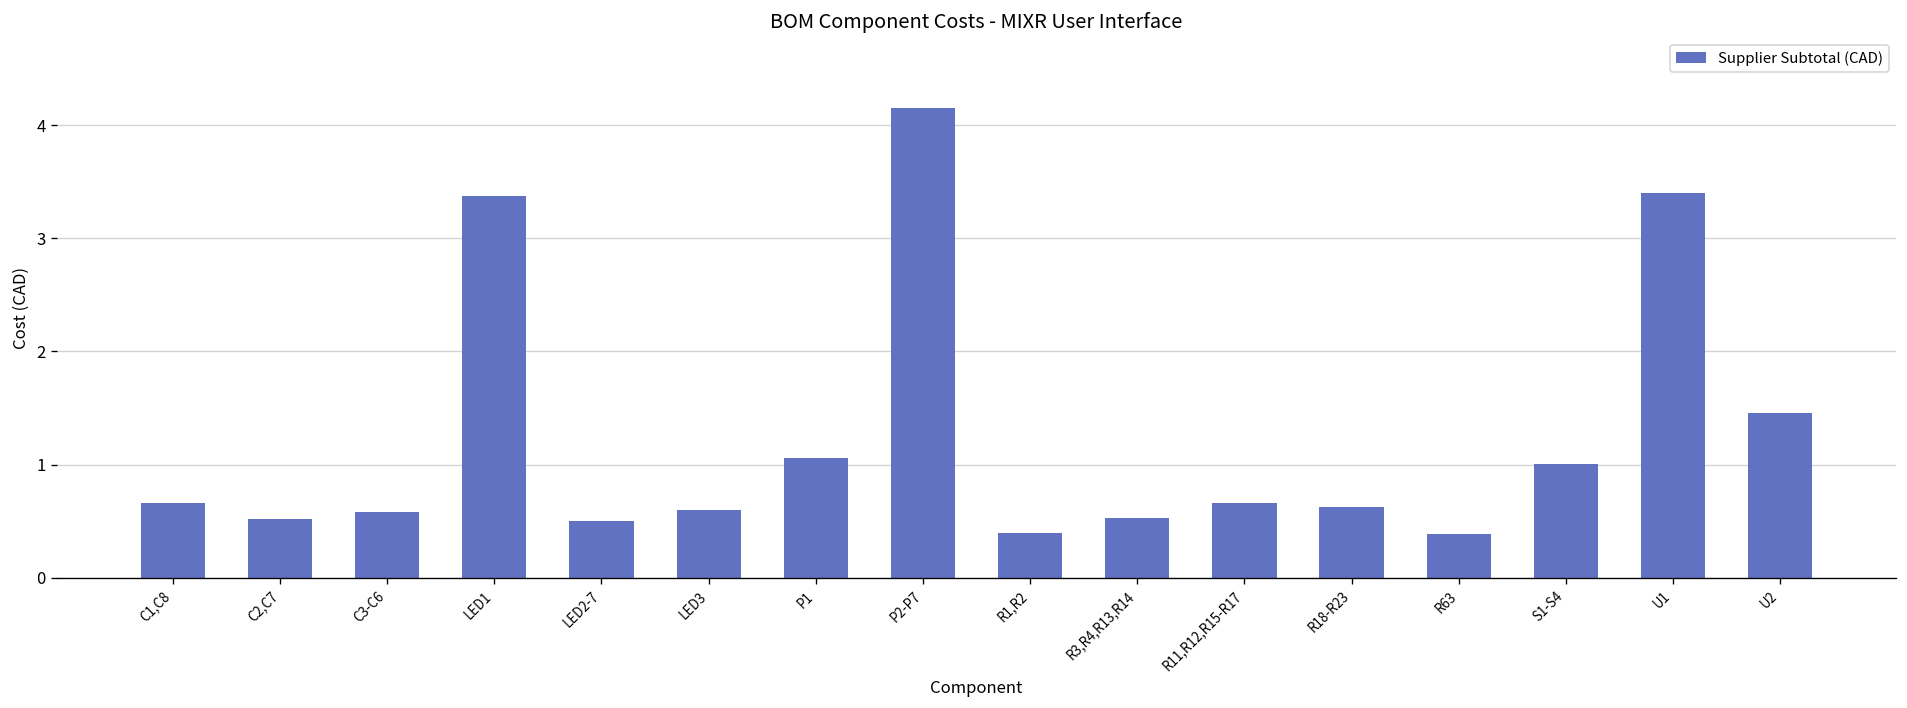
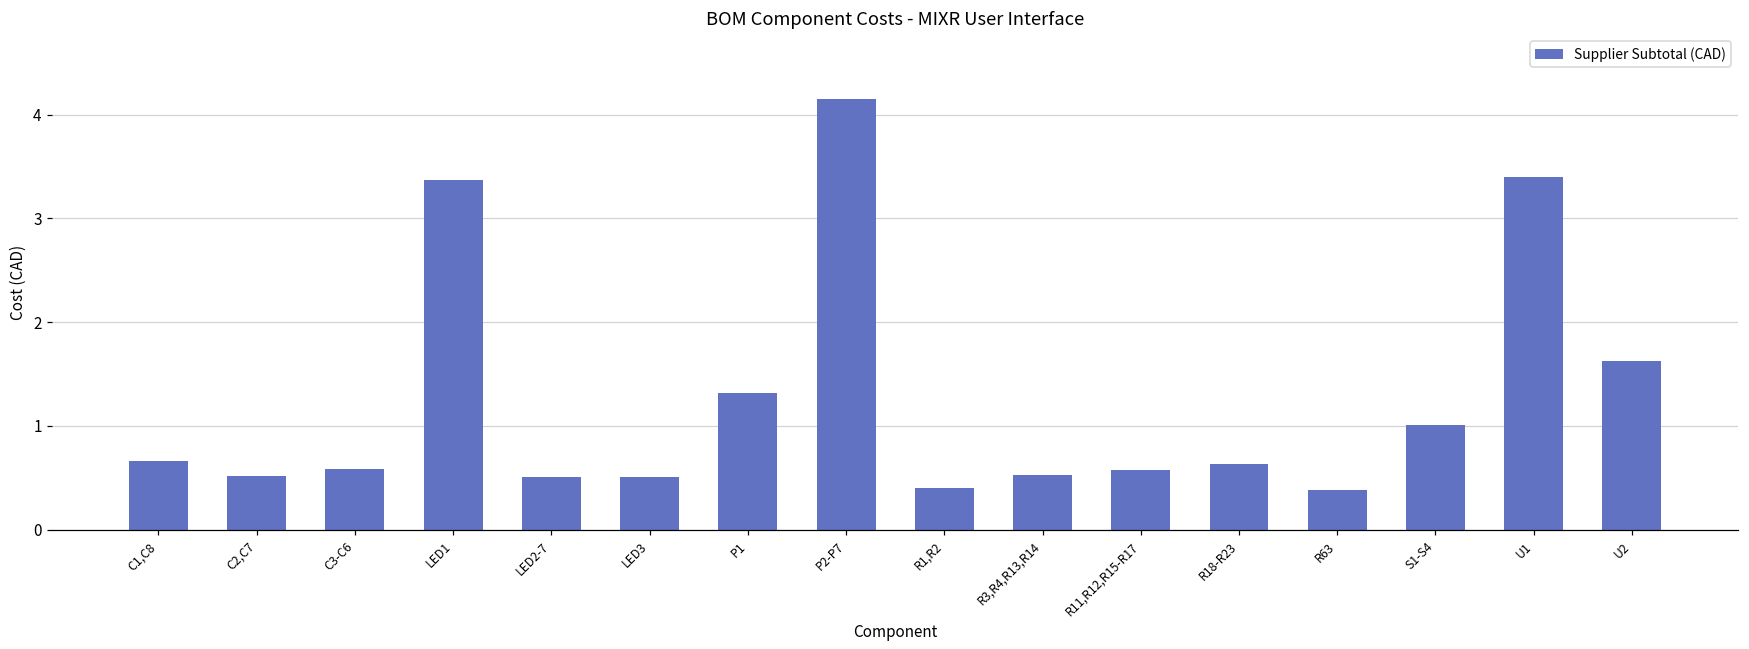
  {
    "C1,C8": 0.7,
    "C2,C7": 0.5,
    "C3-C6": 0.6,
    "LED1": 3.4,
    "LED2-7": 0.5,
-   "LED3": 0.6,
-   "P1": 1.1,
+   "LED3": 0.5,
+   "P1": 1.3,
    "P2-P7": 4.2,
    "R1,R2": 0.4,
    "R3,R4,R13,R14": 0.5,
-   "R11,R12,R15-R17": 0.7,
+   "R11,R12,R15-R17": 0.6,
    "R18-R23": 0.6,
    "R63": 0.4,
    "S1-S4": 1.0,
    "U1": 3.4,
-   "U2": 1.5
+   "U2": 1.6
  }
